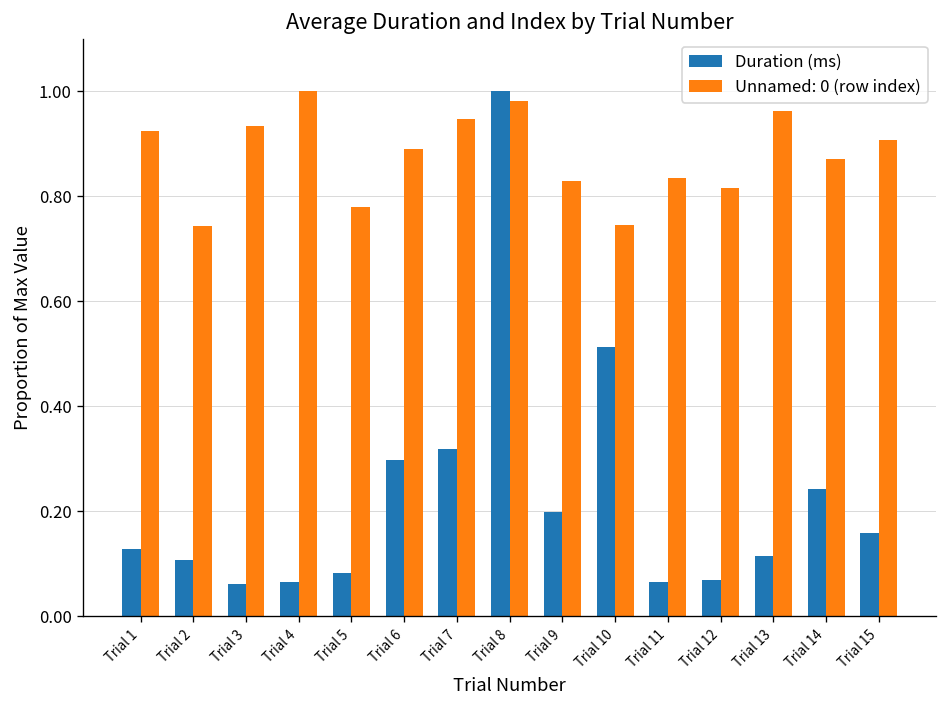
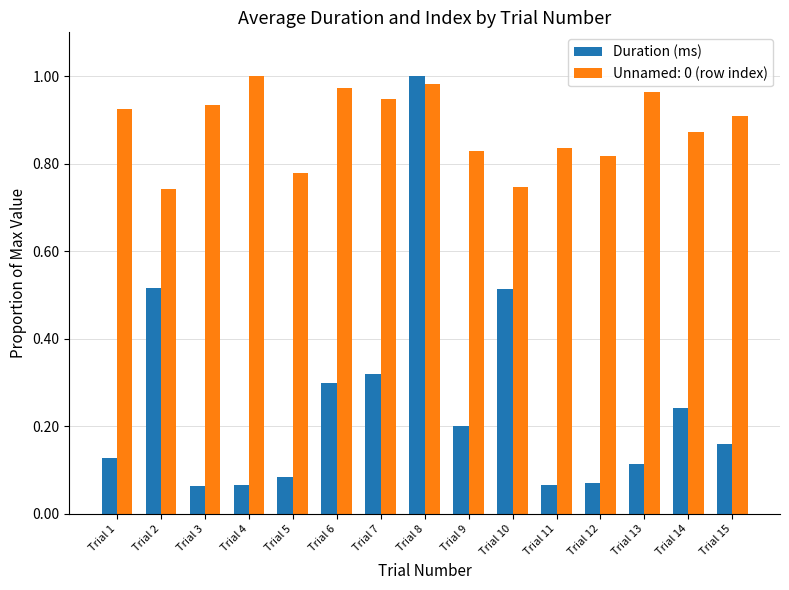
  {
    "Duration (ms)": {
      "Trial 1": 0.13,
-     "Trial 2": 0.11,
+     "Trial 2": 0.52,
      "Trial 3": 0.06,
      "Trial 4": 0.07,
      "Trial 5": 0.08,
      "Trial 6": 0.30,
      "Trial 7": 0.32,
      "Trial 8": 1.00,
      "Trial 9": 0.20,
      "Trial 10": 0.51,
      "Trial 11": 0.06,
      "Trial 12": 0.07,
      "Trial 13": 0.11,
      "Trial 14": 0.24,
      "Trial 15": 0.16
    },
    "Unnamed: 0 (row index)": {
      "Trial 1": 0.92,
      "Trial 2": 0.74,
      "Trial 3": 0.93,
      "Trial 4": 1.00,
      "Trial 5": 0.78,
-     "Trial 6": 0.89,
+     "Trial 6": 0.97,
      "Trial 7": 0.95,
      "Trial 8": 0.98,
      "Trial 9": 0.83,
      "Trial 10": 0.75,
      "Trial 11": 0.83,
      "Trial 12": 0.82,
      "Trial 13": 0.96,
      "Trial 14": 0.87,
      "Trial 15": 0.91
    }
  }
